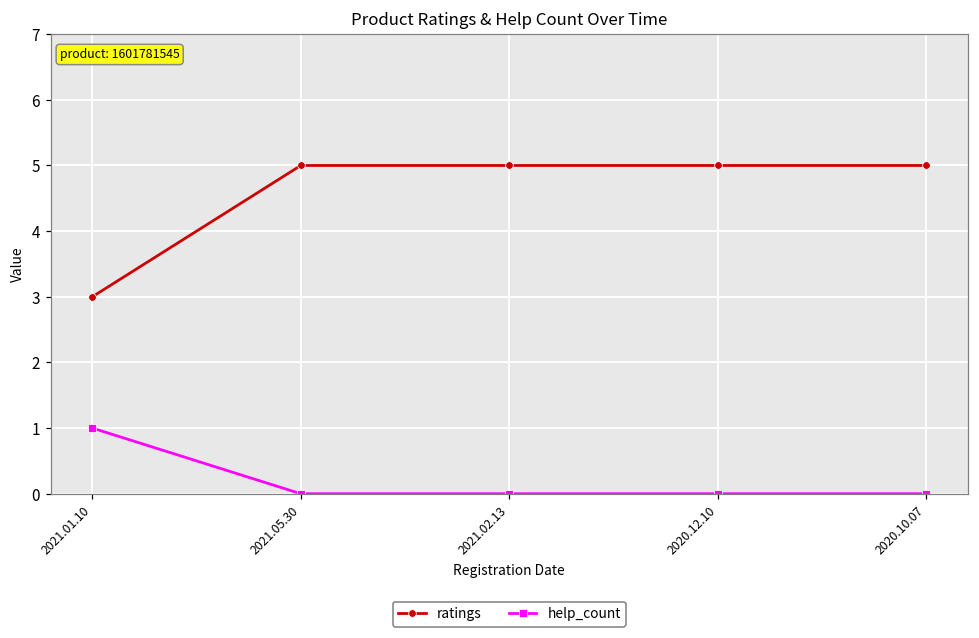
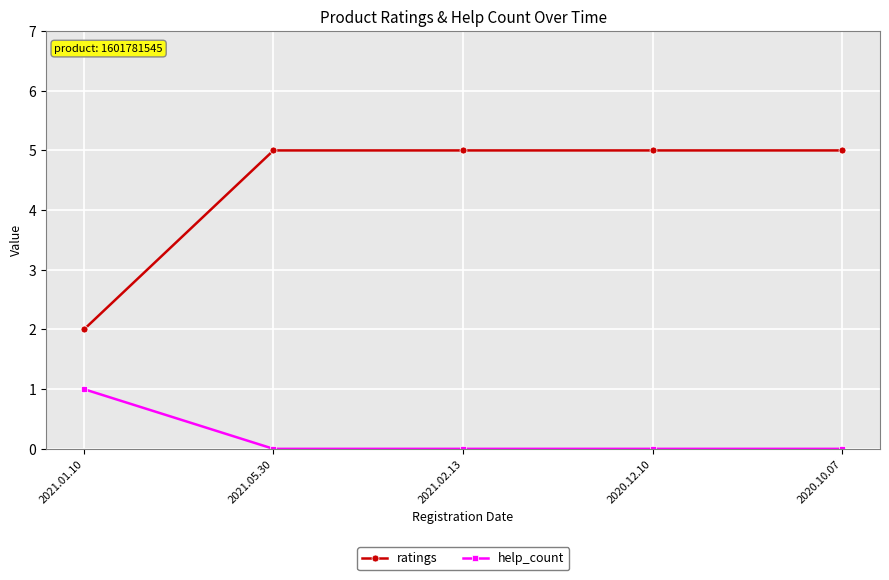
  {
    "ratings": {
-     "2021.01.10": 3,
+     "2021.01.10": 2,
      "2021.05.30": 5,
      "2021.02.13": 5,
      "2020.12.10": 5,
      "2020.10.07": 5
    },
    "help_count": {
      "2021.01.10": 1,
      "2021.05.30": 0,
      "2021.02.13": 0,
      "2020.12.10": 0,
      "2020.10.07": 0
    }
  }
